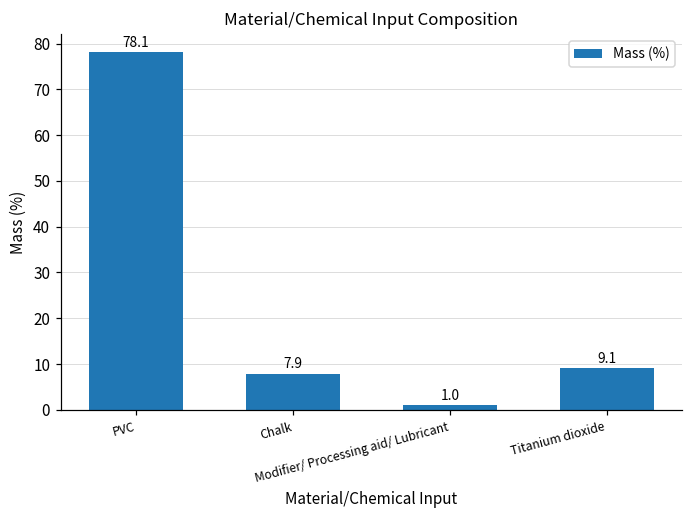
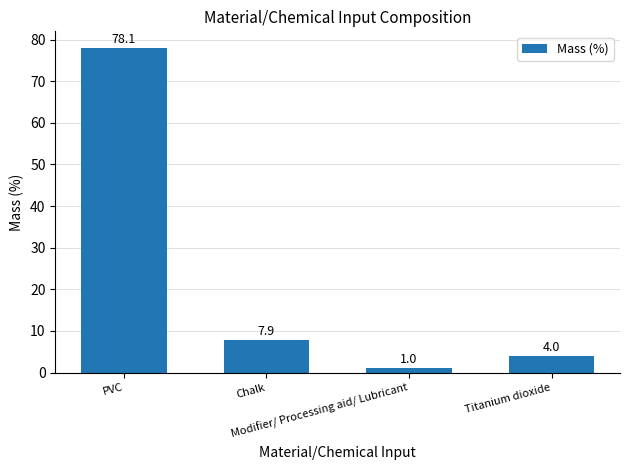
  {
    "PVC": 78.1,
    "Chalk": 7.9,
    "Modifier/ Processing aid/ Lubricant": 1.0,
-   "Titanium dioxide": 9.1
+   "Titanium dioxide": 4.0
  }
